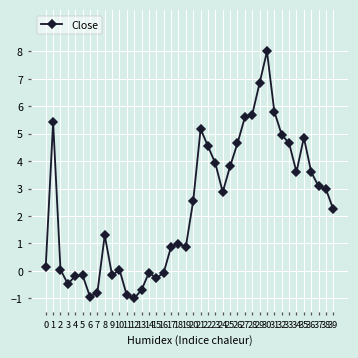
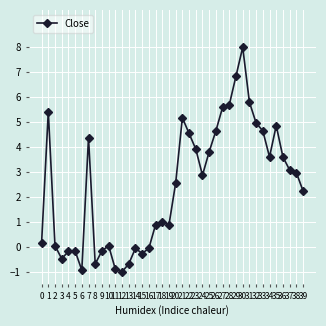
  {
    "0": 0.2,
    "1": 5.4,
    "2": 0.0,
    "3": -0.5,
    "4": -0.2,
    "5": -0.2,
    "6": -0.9,
-   "7": -0.8,
-   "8": 1.3,
+   "7": 4.4,
+   "8": -0.7,
    "9": -0.2
  }
